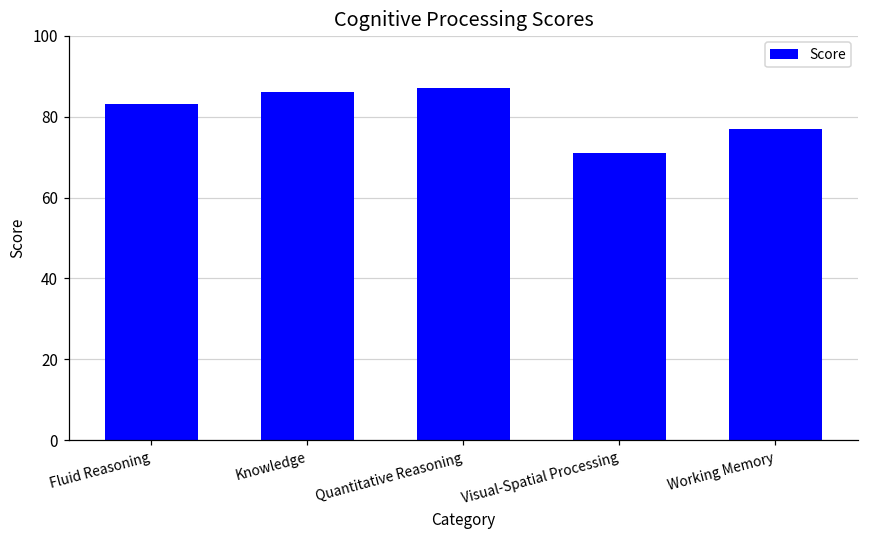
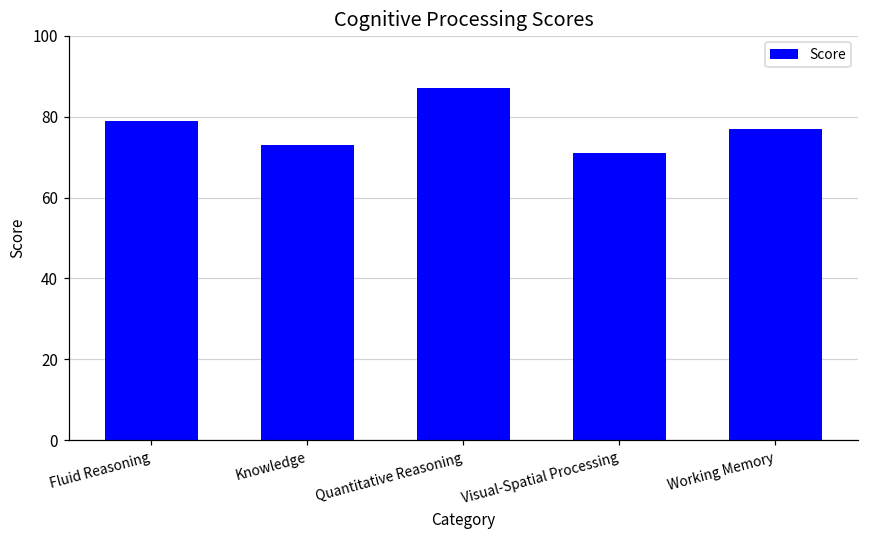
  {
-   "Fluid Reasoning": 83,
-   "Knowledge": 86,
+   "Fluid Reasoning": 79,
+   "Knowledge": 73,
    "Quantitative Reasoning": 87,
    "Visual-Spatial Processing": 71,
    "Working Memory": 77
  }
